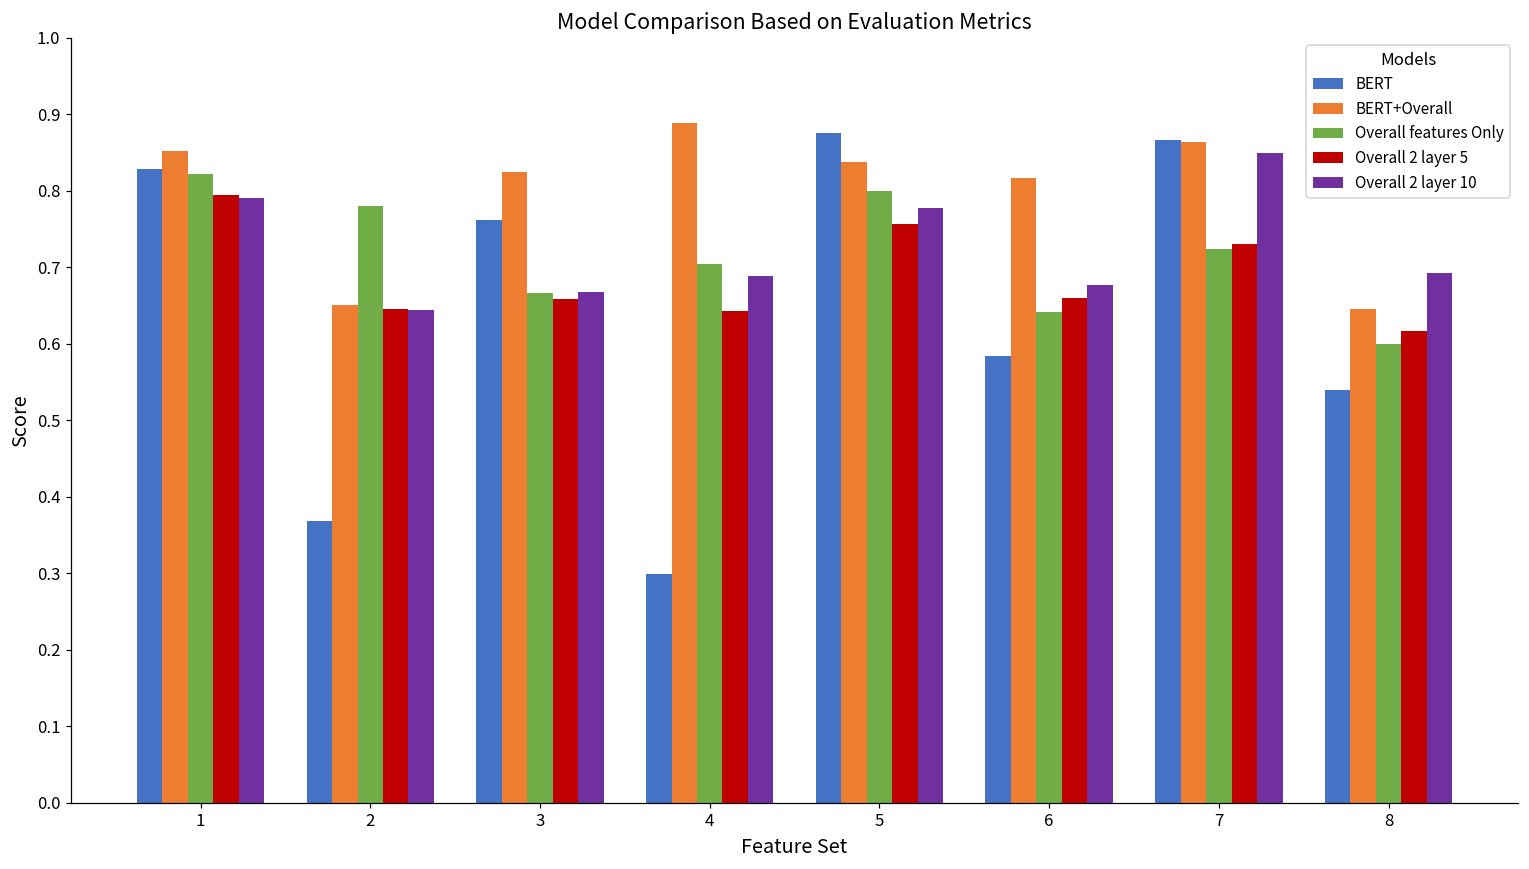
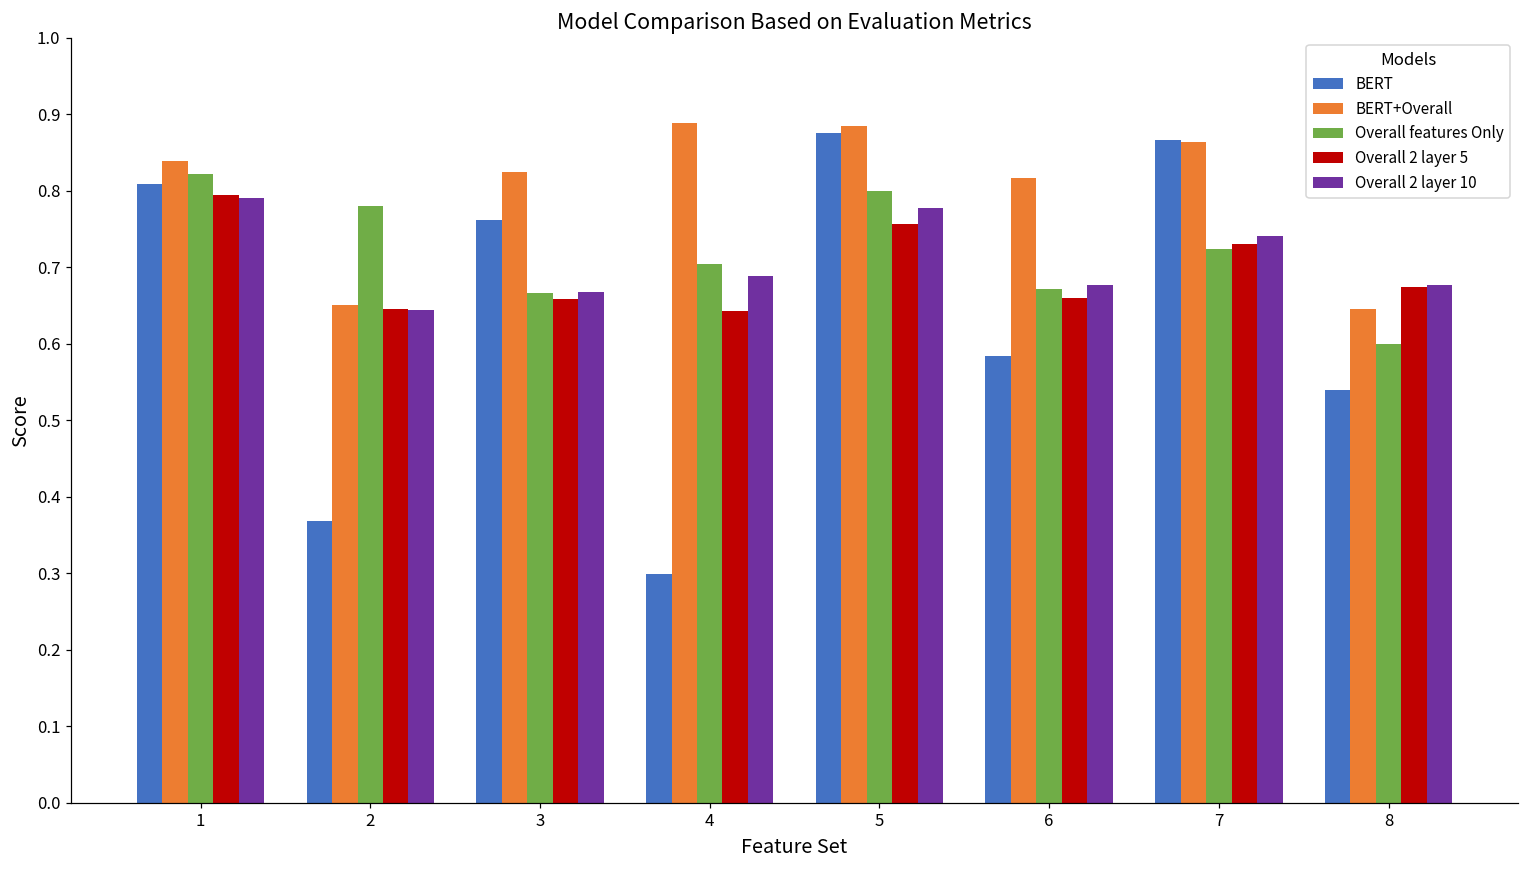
  {
    "BERT": {
-     "1": 0.83,
+     "1": 0.81,
      "2": 0.37,
      "3": 0.76,
      "4": 0.30,
      "5": 0.88,
      "6": 0.58,
      "7": 0.87,
      "8": 0.54
    },
    "BERT+Overall": {
-     "1": 0.85,
+     "1": 0.84,
      "2": 0.65,
      "3": 0.83,
      "4": 0.89,
-     "5": 0.84,
+     "5": 0.89,
      "6": 0.82,
      "7": 0.86,
      "8": 0.65
    },
    "Overall features Only": {
      "1": 0.82,
      "2": 0.78,
      "3": 0.67,
      "4": 0.70,
      "5": 0.80,
-     "6": 0.64,
+     "6": 0.67,
      "7": 0.72,
      "8": 0.60
    },
    "Overall 2 layer 5": {
      "1": 0.79,
      "2": 0.65,
      "3": 0.66,
      "4": 0.64,
      "5": 0.76,
      "6": 0.66,
      "7": 0.73,
-     "8": 0.62
+     "8": 0.67
    },
    "Overall 2 layer 10": {
      "1": 0.79,
      "2": 0.64,
      "3": 0.67,
      "4": 0.69,
      "5": 0.78,
      "6": 0.68,
-     "7": 0.85,
-     "8": 0.69
+     "7": 0.74,
+     "8": 0.68
    }
  }
